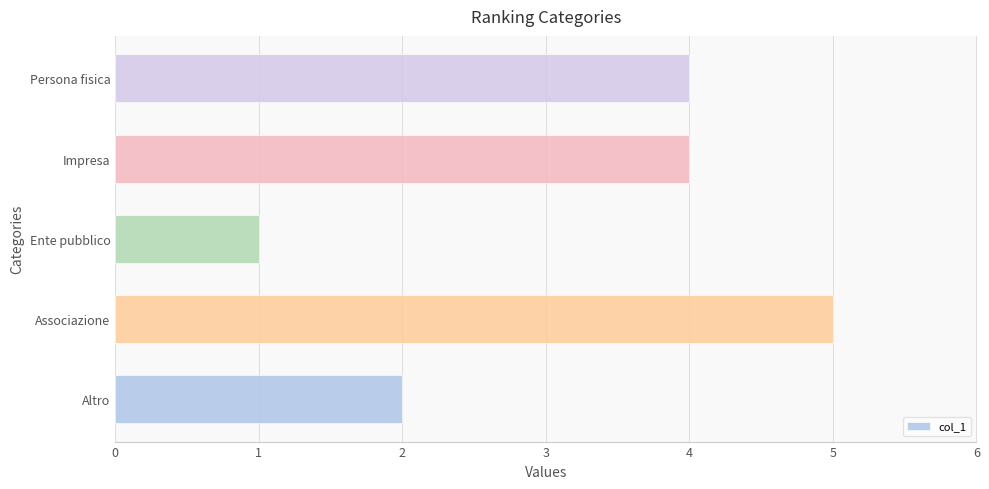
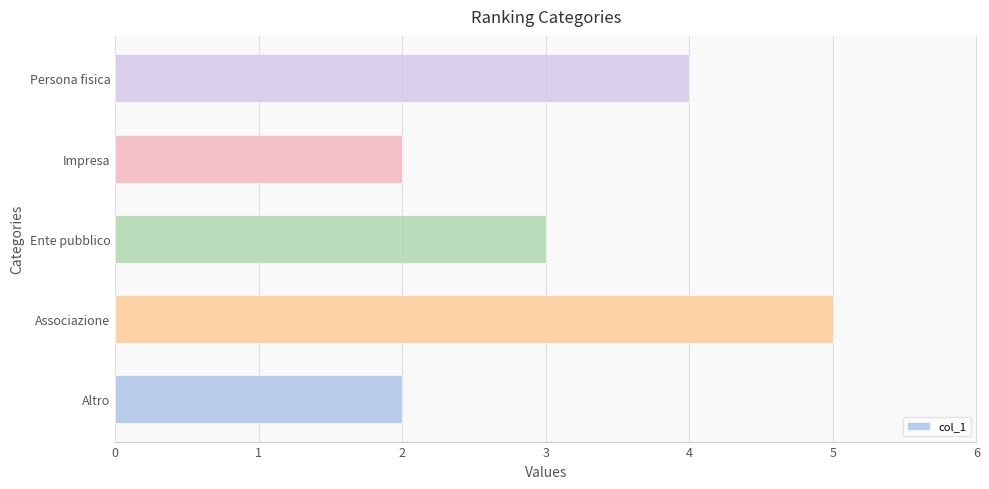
  {
    "Persona fisica": 4,
-   "Impresa": 4,
-   "Ente pubblico": 1,
+   "Impresa": 2,
+   "Ente pubblico": 3,
    "Associazione": 5,
    "Altro": 2
  }
